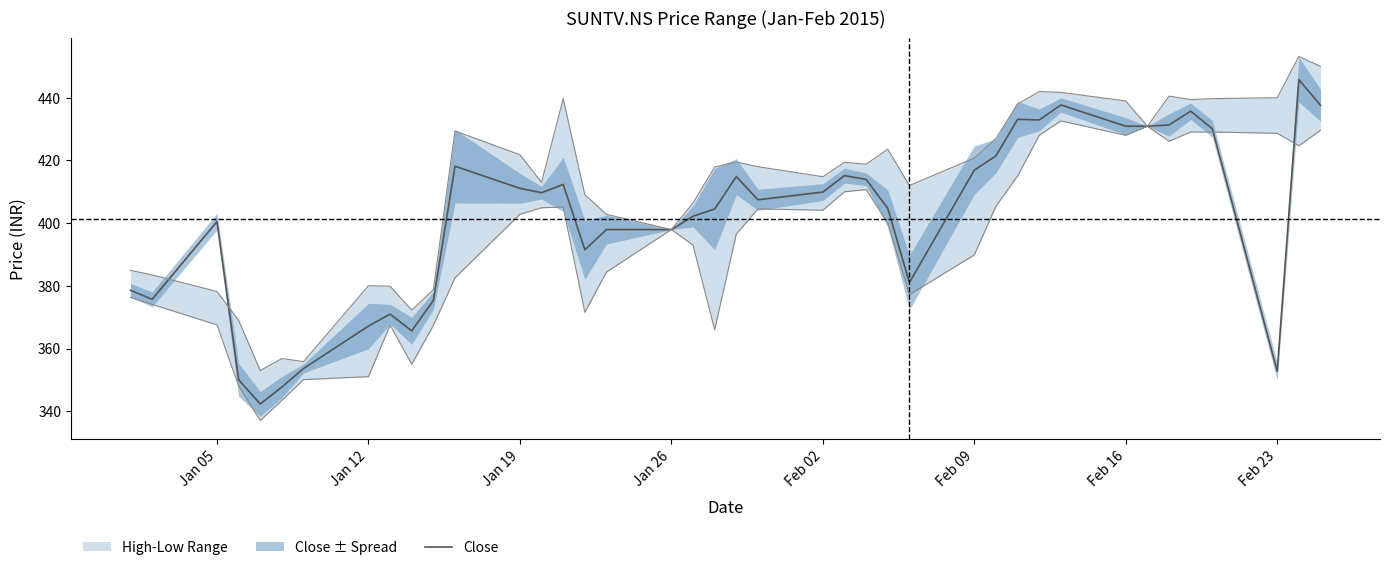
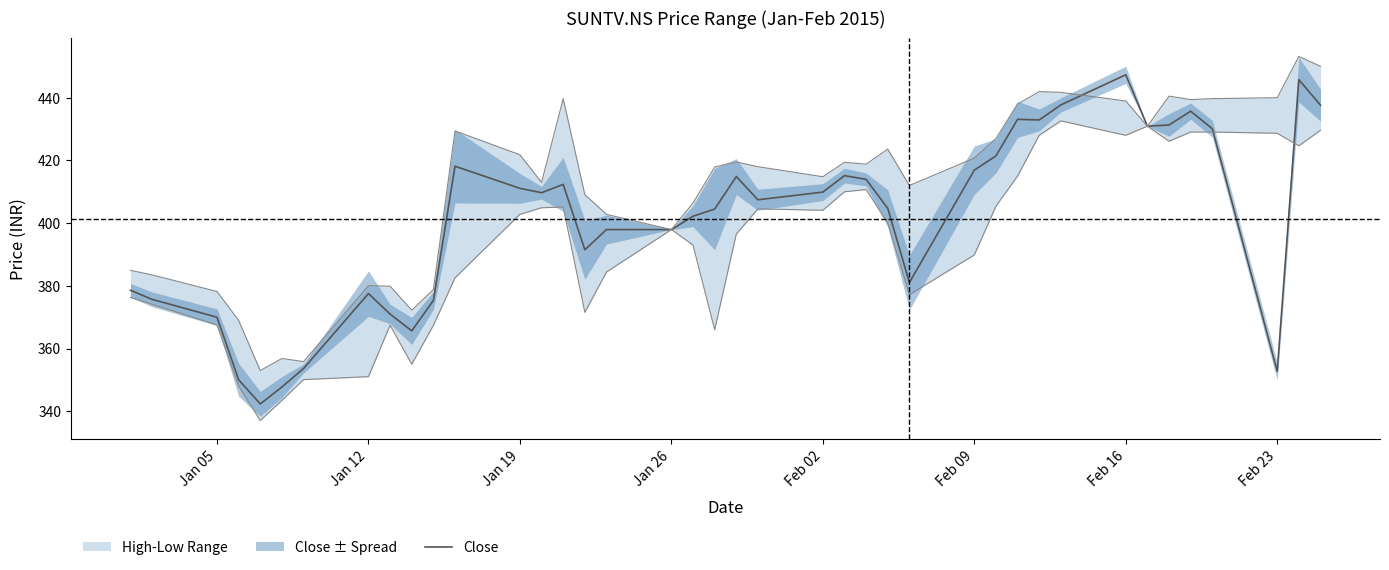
  {
    "Close": {
-     "Jan 05": 401,
-     "Jan 12": 367,
+     "Jan 05": 370,
+     "Jan 12": 378,
      "Jan 19": 411,
      "Feb 02": 410,
      "Feb 09": 417,
-     "Feb 16": 431,
+     "Feb 16": 447,
      "Feb 23": 353
    }
  }
